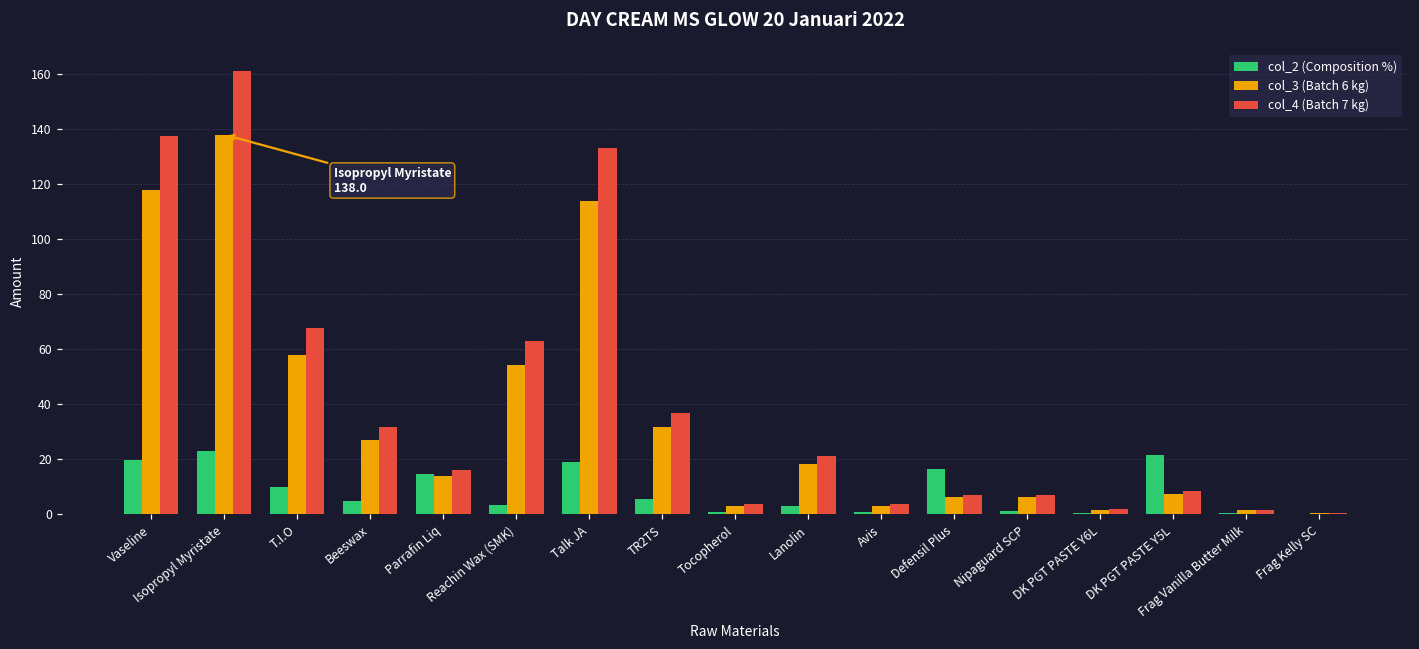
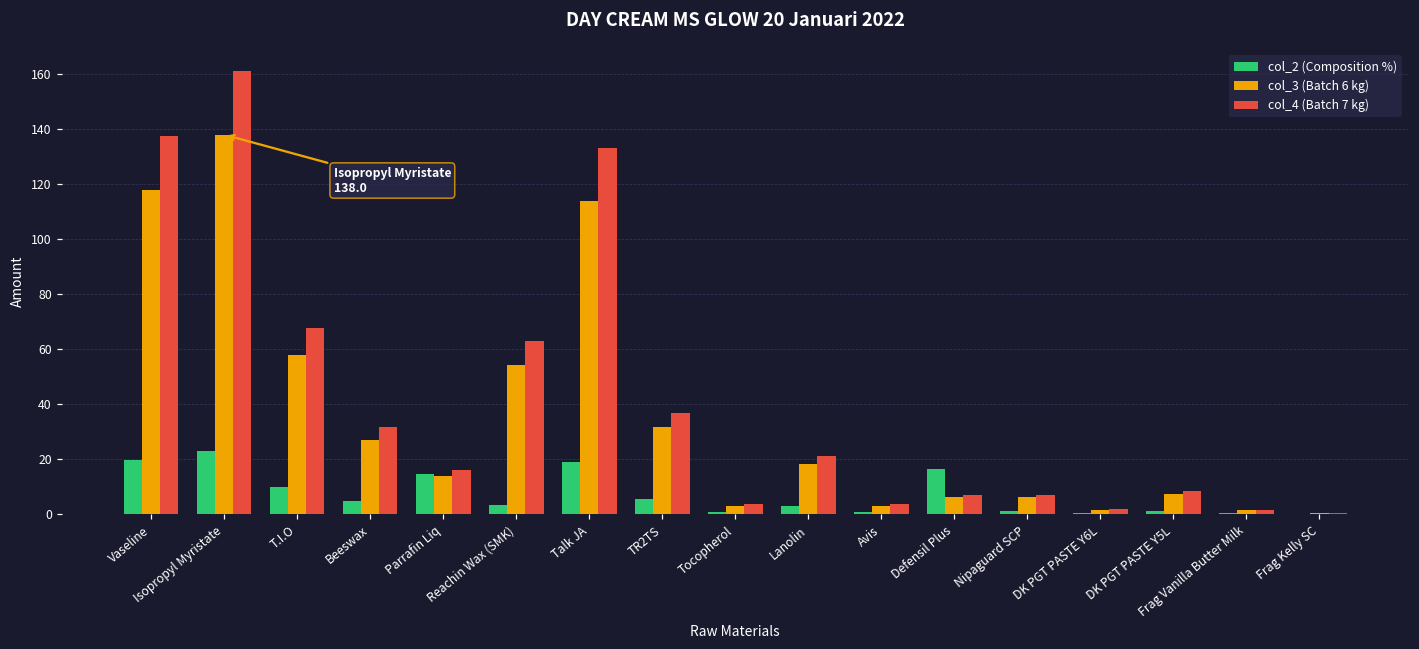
  {
    "col_2 (Composition %)": {
      "Vaseline": 20,
      "Isopropyl Myristate": 23,
      "T.I.O": 10,
      "Beeswax": 5,
      "Parrafin Liq": 15,
      "Reachin Wax (SMK)": 3,
      "Talk JA": 19,
      "TR2TS": 5,
      "Lanolin": 3,
      "Defensil Plus": 16,
-     "DK PGT PASTE Y5L": 21
+     "DK PGT PASTE Y5L": 1
    },
    "col_3 (Batch 6 kg)": {
      "Vaseline": 118,
      "T.I.O": 58,
      "Beeswax": 27,
      "Parrafin Liq": 14,
      "Reachin Wax (SMK)": 54,
      "Talk JA": 114,
      "TR2TS": 32,
      "Tocopherol": 3,
      "Lanolin": 18,
      "Avis": 3,
      "Defensil Plus": 6,
      "Nipaguard SCP": 6,
      "DK PGT PASTE Y6L": 1,
      "DK PGT PASTE Y5L": 7,
      "Frag Vanilla Butter Milk": 1
    },
    "col_4 (Batch 7 kg)": {
      "Vaseline": 137,
      "Isopropyl Myristate": 161,
      "T.I.O": 68,
      "Beeswax": 32,
      "Parrafin Liq": 16,
      "Reachin Wax (SMK)": 63,
      "Talk JA": 133,
      "TR2TS": 37,
      "Tocopherol": 4,
      "Lanolin": 21,
      "Avis": 4,
      "Defensil Plus": 7,
      "Nipaguard SCP": 7,
      "DK PGT PASTE Y6L": 2,
      "DK PGT PASTE Y5L": 8,
      "Frag Vanilla Butter Milk": 1
    }
  }
